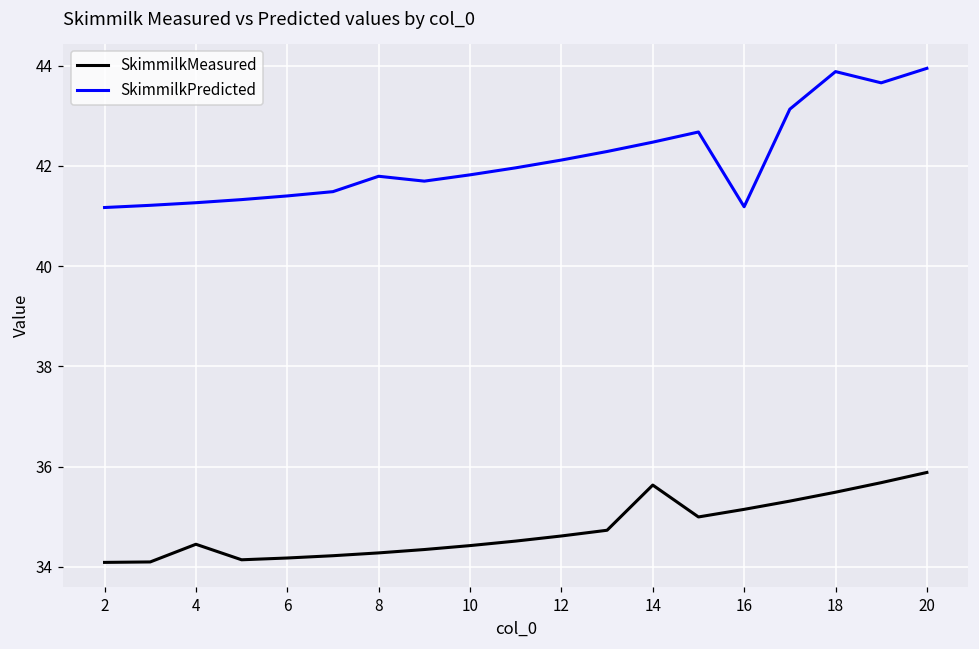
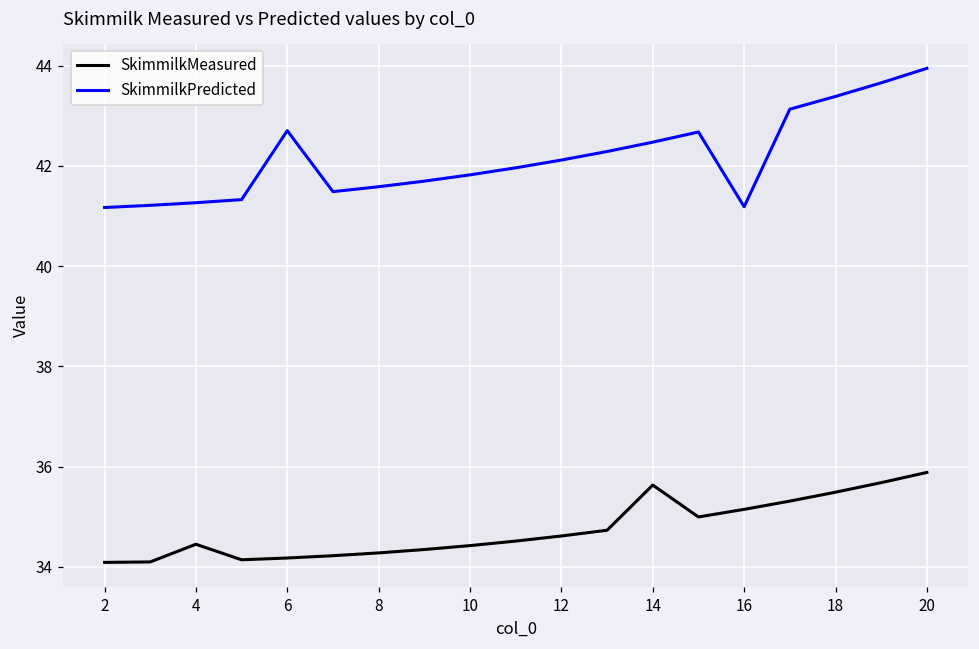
  {
    "SkimmilkMeasured": {
      "2": 34.1,
      "4": 34.5,
      "6": 34.2,
      "8": 34.3,
      "10": 34.4,
      "12": 34.6,
      "14": 35.6,
      "16": 35.1,
      "18": 35.5,
      "20": 35.9
    },
    "SkimmilkPredicted": {
      "2": 41.2,
      "4": 41.3,
-     "6": 41.4,
-     "8": 41.8,
+     "6": 42.7,
+     "8": 41.6,
      "10": 41.8,
      "12": 42.1,
      "14": 42.5,
      "16": 41.2,
-     "18": 43.9,
+     "18": 43.4,
      "20": 43.9
    }
  }
